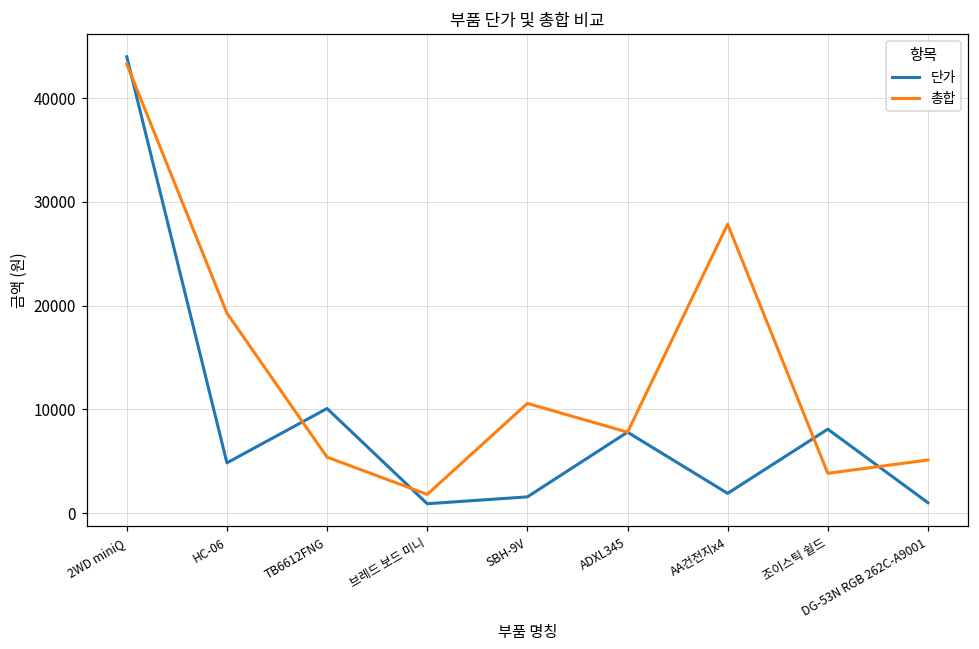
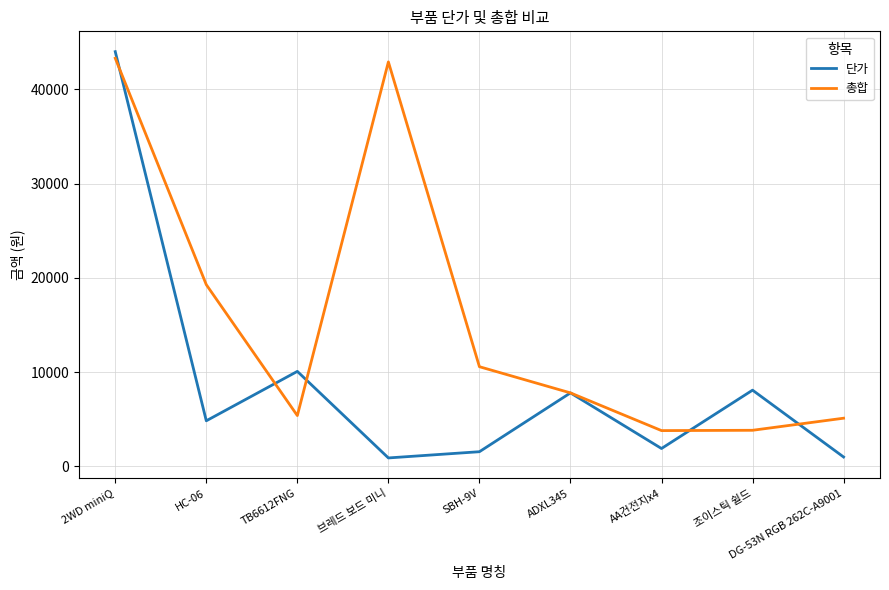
  {
    "단가": {
      "2WD miniQ": 44000,
      "HC-06": 5000,
      "TB6612FNG": 10000,
      "브레드 보드 미니": 1000,
      "SBH-9V": 2000,
      "AA건전지x4": 2000,
      "조이스틱 쉴드": 8000,
      "DG-53N RGB 262C-A9001": 1000
    },
    "총합": {
      "2WD miniQ": 43000,
      "HC-06": 19000,
      "TB6612FNG": 5000,
-     "브레드 보드 미니": 2000,
+     "브레드 보드 미니": 43000,
      "SBH-9V": 11000,
-     "AA건전지x4": 28000,
+     "AA건전지x4": 4000,
      "조이스틱 쉴드": 4000,
      "DG-53N RGB 262C-A9001": 5000
    }
  }
